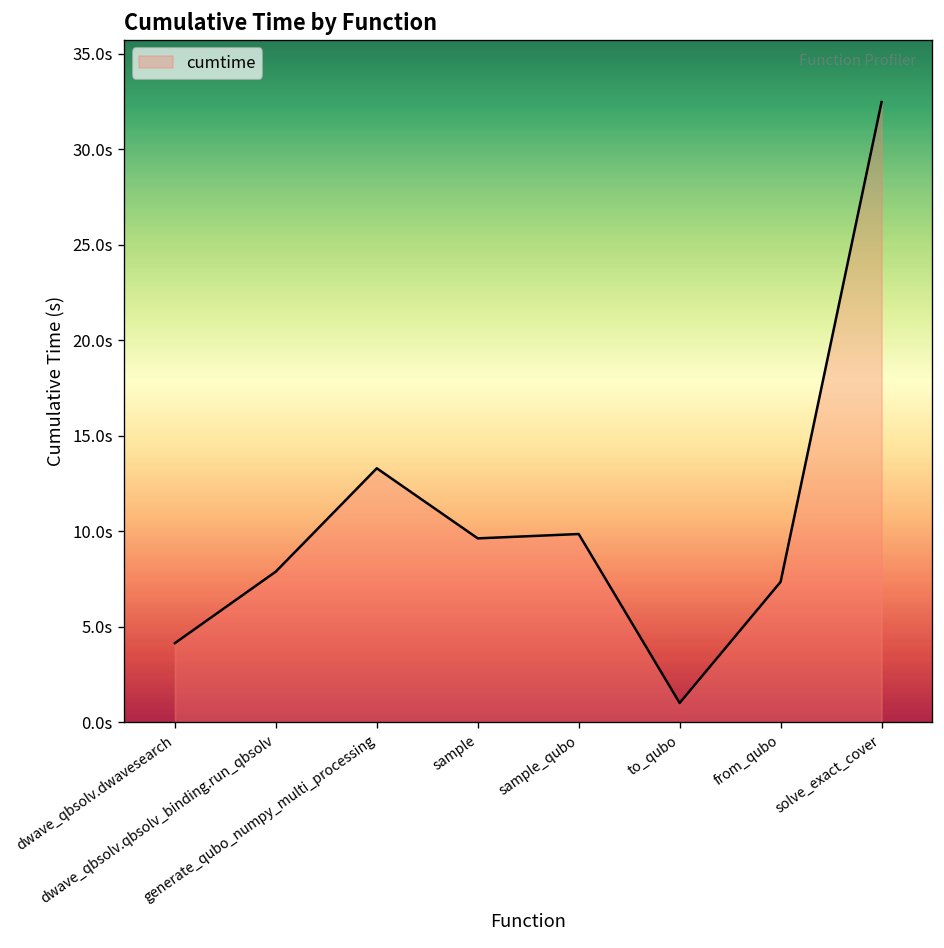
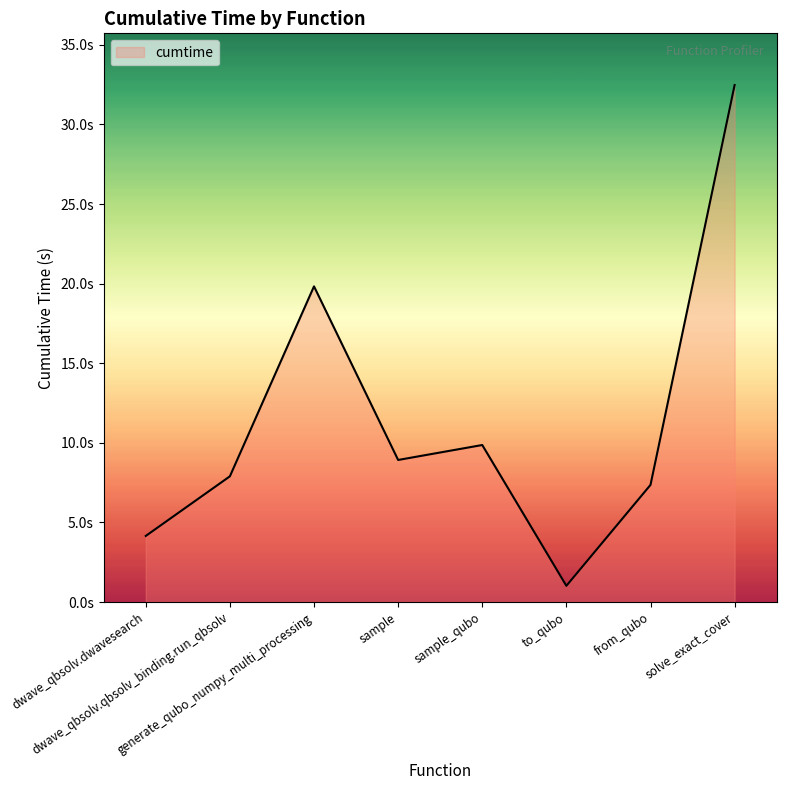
  {
    "dwave_qbsolv.dwavesearch": "4.2s",
    "dwave_qbsolv.qbsolv_binding.run_qbsolv": "7.9s",
-   "generate_qubo_numpy_multi_processing": "13.3s",
-   "sample": "9.6s",
+   "generate_qubo_numpy_multi_processing": "19.8s",
+   "sample": "8.9s",
    "sample_qubo": "9.9s",
    "to_qubo": "1.0s",
    "from_qubo": "7.4s",
    "solve_exact_cover": "32.5s"
  }
